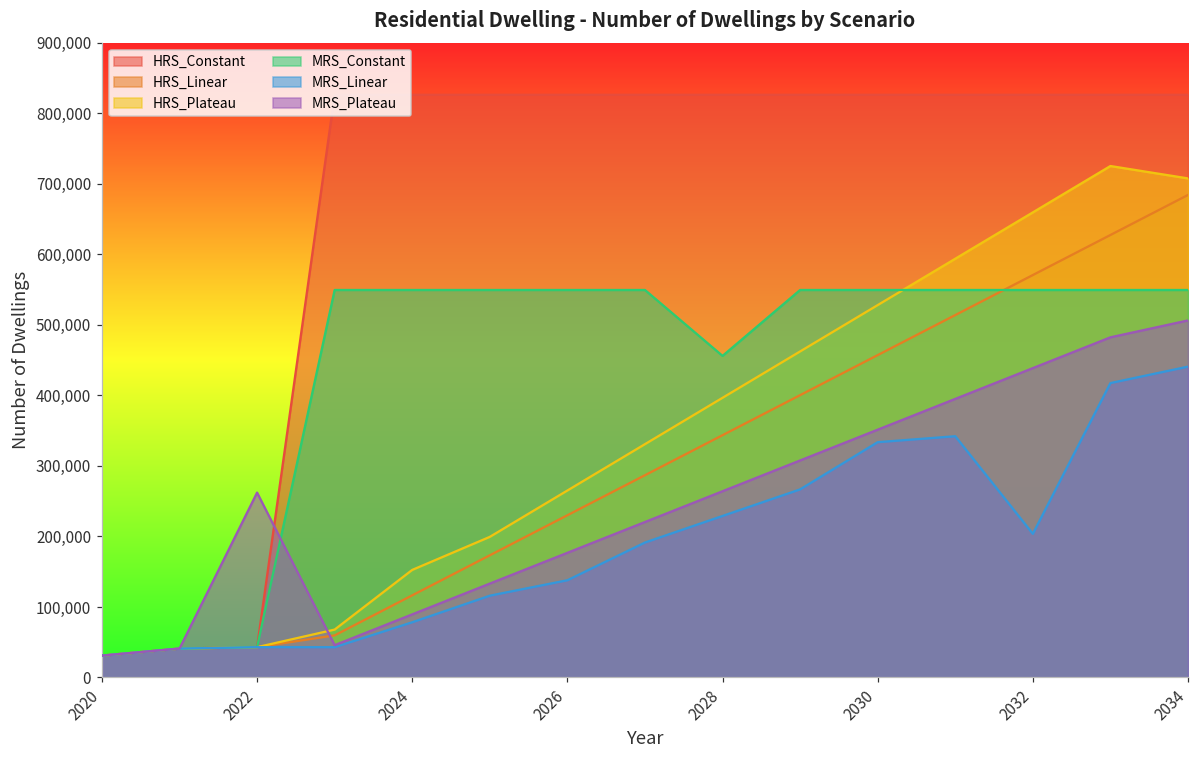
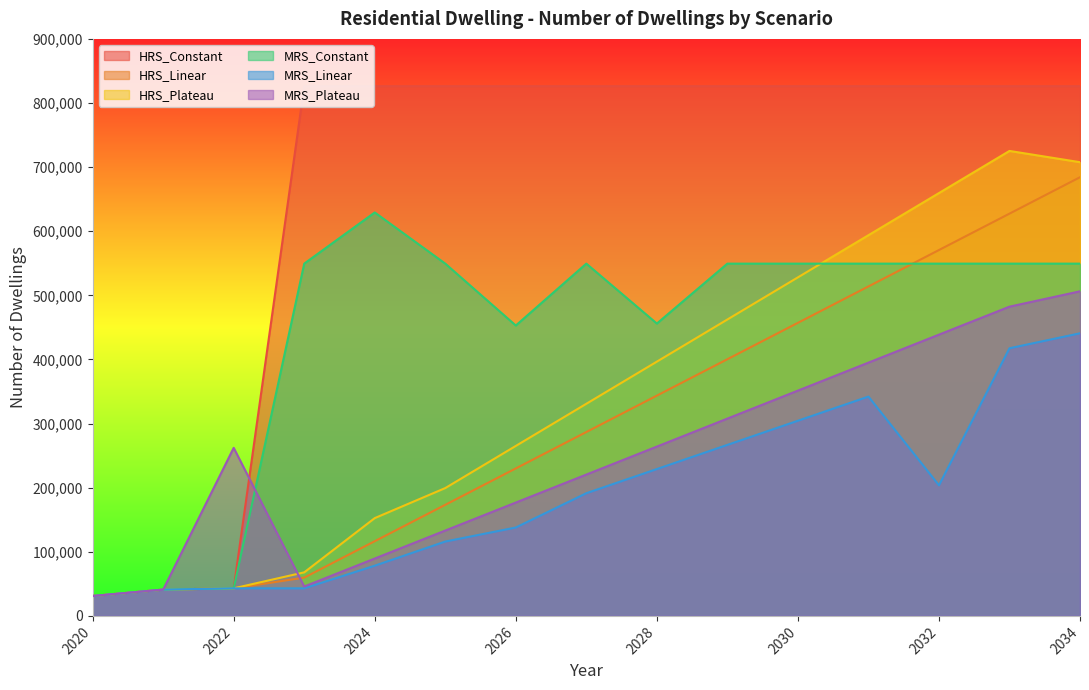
  {
    "HRS_Plateau": {
      "2024": "150,000",
      "2026": "270,000",
      "2028": "400,000",
      "2030": "530,000",
      "2032": "660,000",
      "2034": "710,000"
    },
    "MRS_Constant": {
-     "2024": "550,000",
-     "2026": "550,000",
+     "2024": "630,000",
+     "2026": "450,000",
      "2028": "460,000",
      "2030": "550,000",
      "2032": "550,000",
      "2034": "550,000"
    },
    "MRS_Linear": {
      "2024": "80,000",
      "2026": "140,000",
      "2028": "230,000",
-     "2030": "330,000",
+     "2030": "300,000",
      "2032": "200,000",
      "2034": "440,000"
    },
    "MRS_Plateau": {
      "2022": "260,000",
      "2024": "90,000",
      "2026": "180,000",
      "2028": "260,000",
      "2030": "350,000",
      "2032": "440,000",
      "2034": "510,000"
    }
  }
